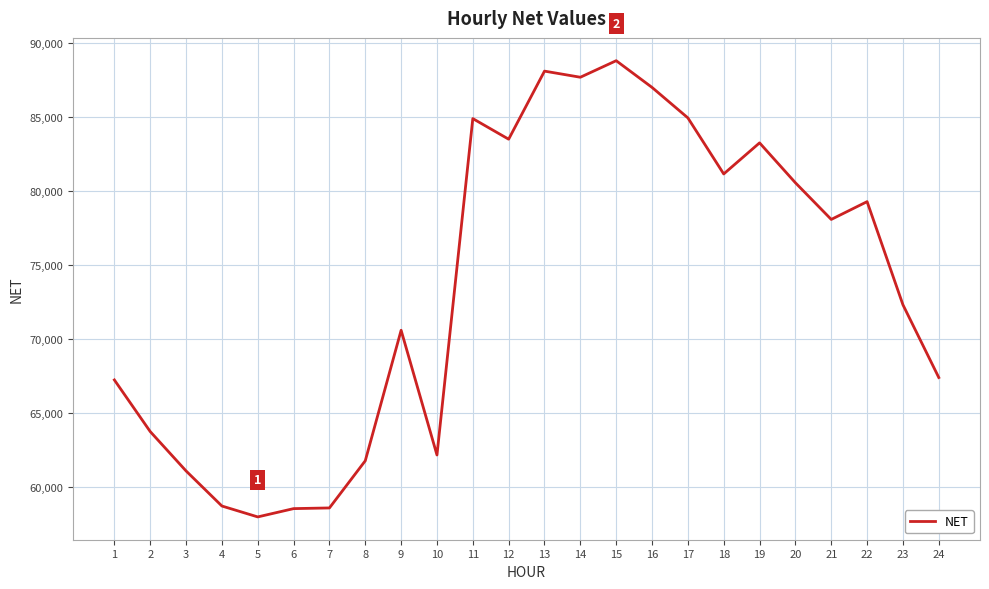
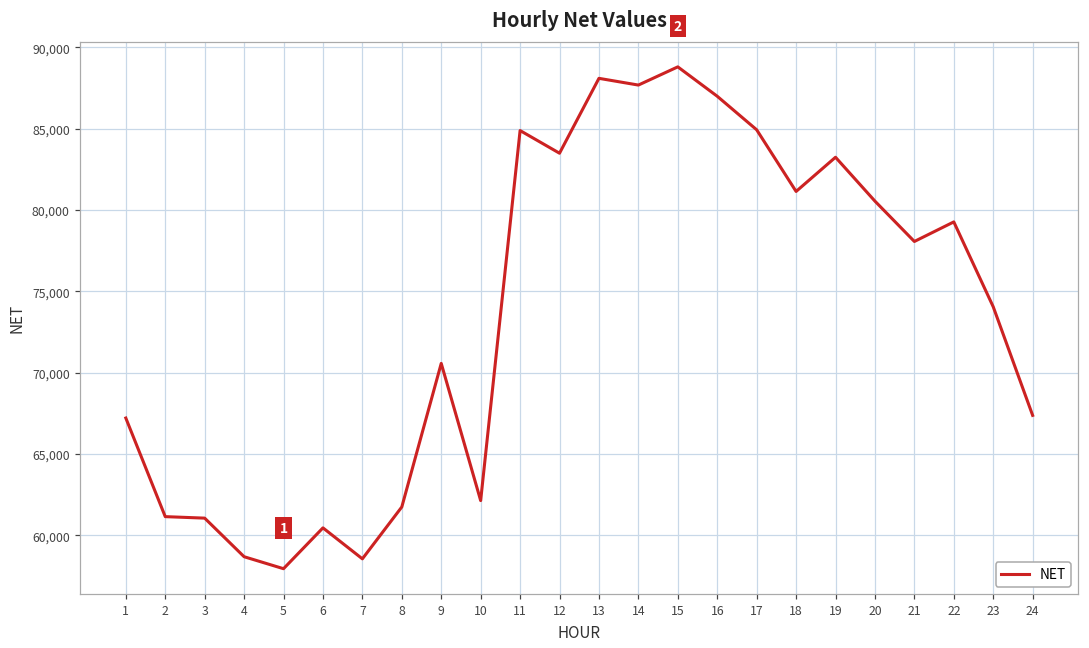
  {
    "1": "67,200",
-   "2": "63,700",
+   "2": "61,200",
    "3": "61,100",
    "4": "58,700",
    "5": "58,000",
-   "6": "58,500",
+   "6": "60,500",
    "7": "58,600",
    "8": "61,700",
    "9": "70,600",
    "10": "62,100",
    "11": "84,900",
    "12": "83,500",
    "13": "88,100",
    "14": "87,700",
    "15": "88,800",
    "16": "87,000",
    "17": "84,900",
    "18": "81,100",
    "19": "83,200",
    "20": "80,500",
    "21": "78,100",
    "22": "79,300",
-   "23": "72,300",
+   "23": "74,100",
    "24": "67,400"
  }
